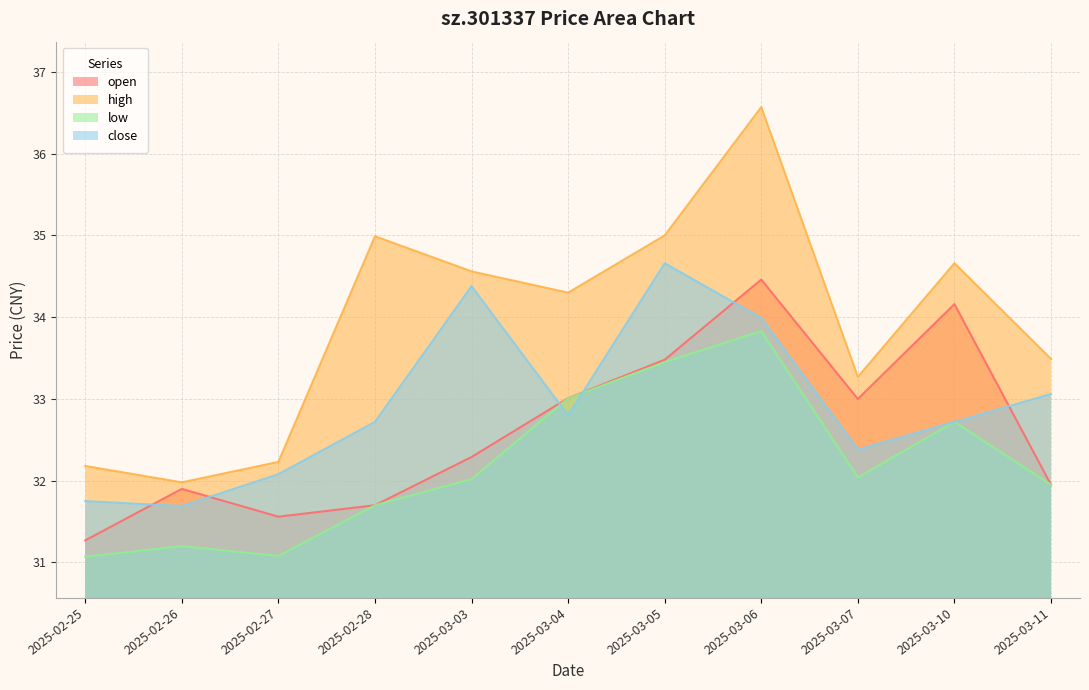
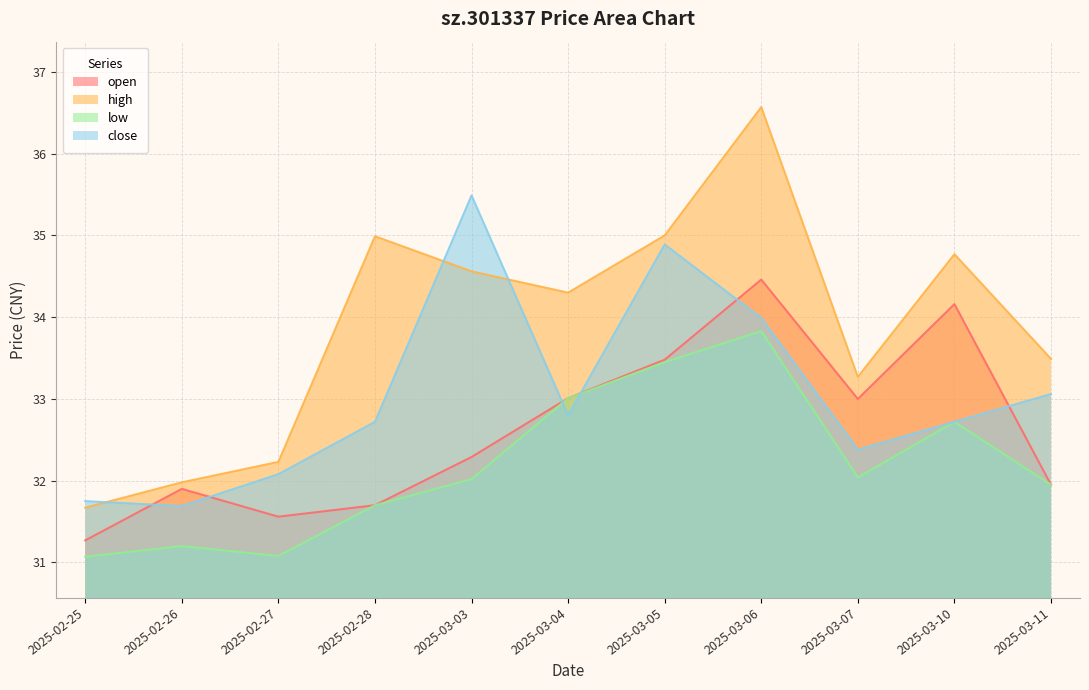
  {
    "open": {
      "2025-02-25": 31.3,
      "2025-02-26": 31.9,
      "2025-02-27": 31.6,
      "2025-03-03": 32.3,
      "2025-03-06": 34.5,
      "2025-03-07": 33.0,
      "2025-03-10": 34.2
    },
    "high": {
-     "2025-02-25": 32.2,
+     "2025-02-25": 31.7,
      "2025-02-26": 32.0,
      "2025-02-27": 32.2,
      "2025-02-28": 35.0,
      "2025-03-03": 34.6,
      "2025-03-04": 34.3,
      "2025-03-05": 35.0,
      "2025-03-06": 36.6,
      "2025-03-07": 33.3,
-     "2025-03-10": 34.7,
+     "2025-03-10": 34.8,
      "2025-03-11": 33.5
    },
    "low": {
      "2025-02-25": 31.1,
      "2025-02-26": 31.2,
      "2025-02-27": 31.1,
      "2025-03-03": 32.0,
      "2025-03-06": 33.8,
      "2025-03-07": 32.0
    },
    "close": {
      "2025-02-25": 31.8,
      "2025-02-26": 31.7,
      "2025-02-27": 32.1,
      "2025-02-28": 32.7,
-     "2025-03-03": 34.4,
+     "2025-03-03": 35.5,
      "2025-03-04": 32.8,
-     "2025-03-05": 34.7,
+     "2025-03-05": 34.9,
      "2025-03-06": 34.0,
      "2025-03-07": 32.4,
      "2025-03-11": 33.1
    }
  }
